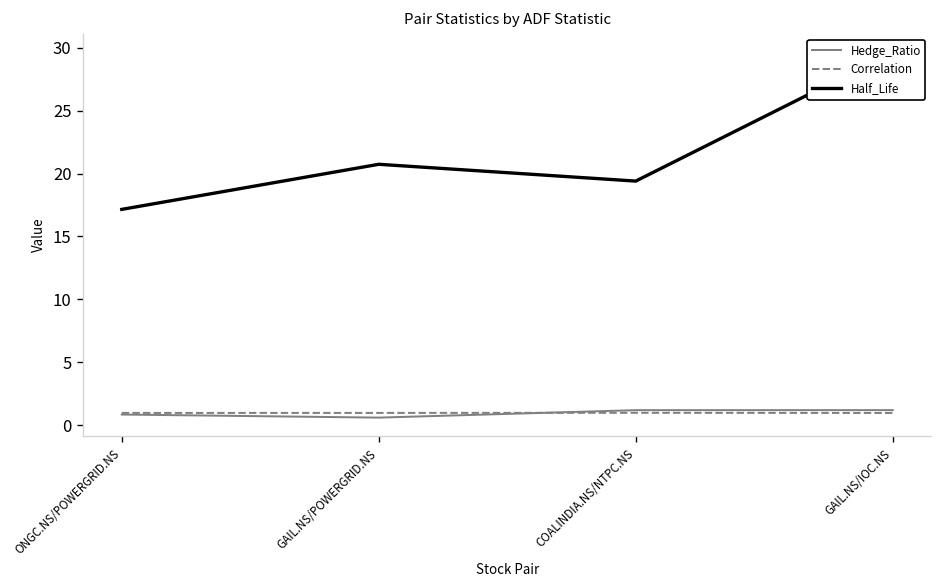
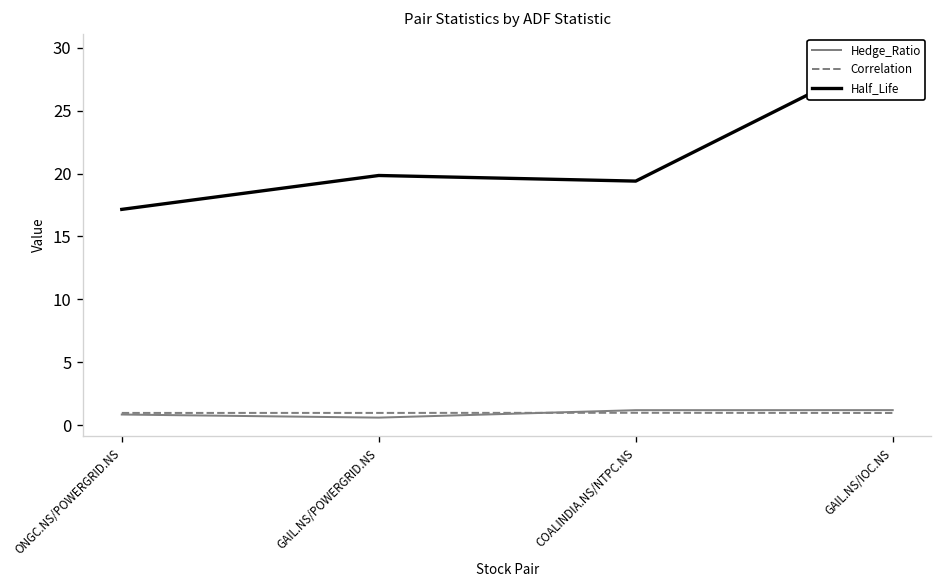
  {
    "Half_Life": {
      "ONGC.NS/POWERGRID.NS": 17.2,
-     "GAIL.NS/POWERGRID.NS": 20.7,
+     "GAIL.NS/POWERGRID.NS": 19.8,
      "COALINDIA.NS/NTPC.NS": 19.4
    }
  }
